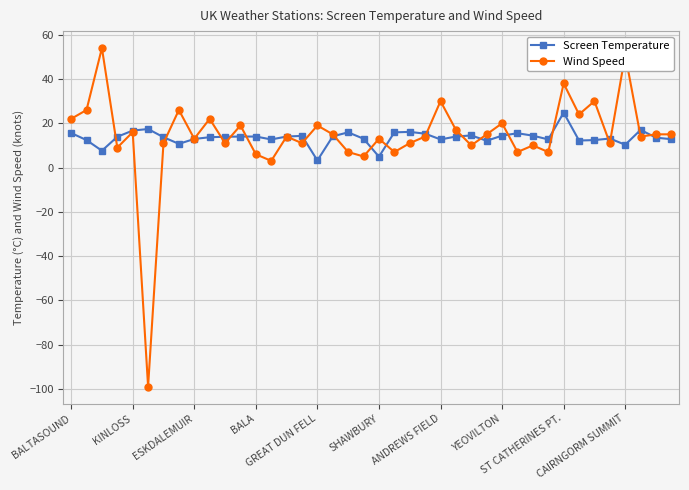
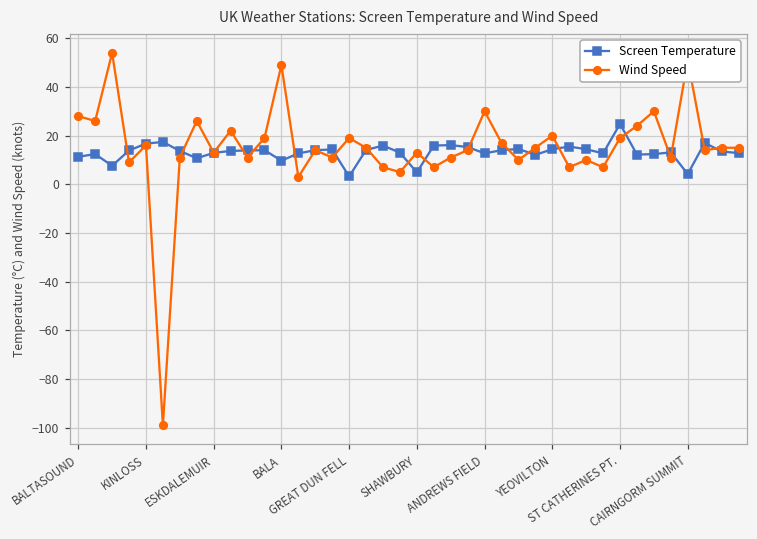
  {
    "Screen Temperature": {
-     "BALTASOUND": 16,
-     "BALA": 14,
+     "BALTASOUND": 11,
+     "BALA": 10,
      "GREAT DUN FELL": 3,
      "SHAWBURY": 5,
      "ANDREWS FIELD": 13,
      "YEOVILTON": 14,
      "ST CATHERINES PT.": 25,
-     "CAIRNGORM SUMMIT": 10
+     "CAIRNGORM SUMMIT": 4
    },
    "Wind Speed": {
-     "BALTASOUND": 22,
-     "BALA": 6,
+     "BALTASOUND": 28,
+     "BALA": 49,
      "GREAT DUN FELL": 19,
      "SHAWBURY": 13,
      "ANDREWS FIELD": 30,
      "YEOVILTON": 20,
-     "ST CATHERINES PT.": 38
+     "ST CATHERINES PT.": 19
    }
  }
